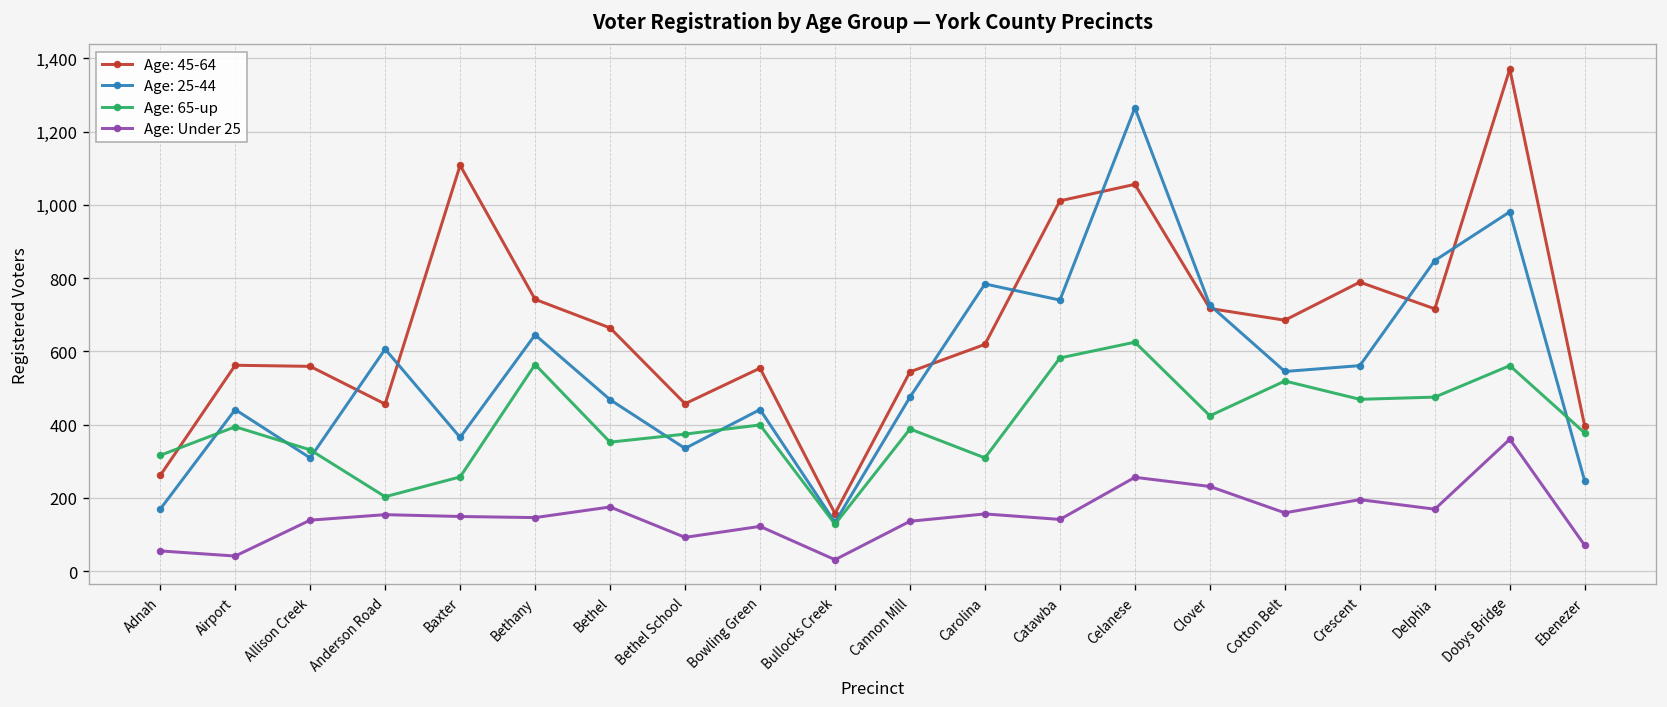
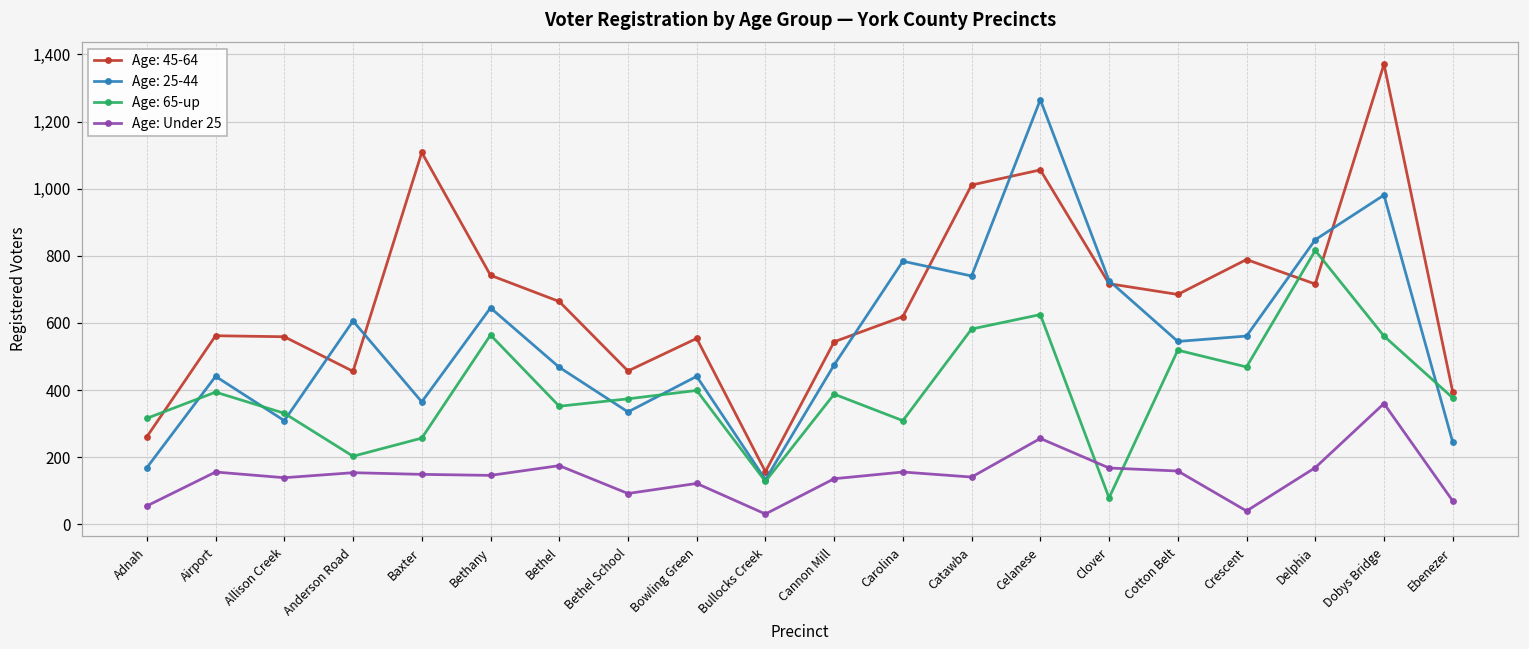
  {
    "Age: 45-64": {
      "Adnah": "260",
      "Airport": "560",
      "Allison Creek": "560",
      "Anderson Road": "460",
      "Baxter": "1,110",
      "Bethany": "740",
      "Bethel": "660",
      "Bethel School": "460",
      "Bowling Green": "550",
      "Bullocks Creek": "160",
      "Cannon Mill": "540",
      "Carolina": "620",
      "Catawba": "1,010",
      "Celanese": "1,060",
      "Clover": "720",
      "Cotton Belt": "690",
      "Crescent": "790",
      "Delphia": "720",
      "Dobys Bridge": "1,370",
      "Ebenezer": "400"
    },
    "Age: 25-44": {
      "Adnah": "170",
      "Airport": "440",
      "Allison Creek": "310",
      "Anderson Road": "610",
      "Baxter": "370",
      "Bethany": "650",
      "Bethel": "470",
      "Bethel School": "340",
      "Bowling Green": "440",
      "Cannon Mill": "480",
      "Carolina": "780",
      "Catawba": "740",
      "Celanese": "1,270",
      "Clover": "730",
      "Cotton Belt": "550",
      "Crescent": "560",
      "Delphia": "850",
      "Dobys Bridge": "980",
      "Ebenezer": "250"
    },
    "Age: 65-up": {
      "Adnah": "320",
      "Airport": "390",
      "Allison Creek": "330",
      "Anderson Road": "200",
      "Baxter": "260",
      "Bethany": "560",
      "Bethel": "350",
      "Bethel School": "370",
      "Bowling Green": "400",
      "Cannon Mill": "390",
      "Carolina": "310",
      "Catawba": "580",
      "Celanese": "630",
-     "Clover": "420",
+     "Clover": "80",
      "Cotton Belt": "520",
      "Crescent": "470",
-     "Delphia": "480",
+     "Delphia": "820",
      "Dobys Bridge": "560",
      "Ebenezer": "380"
    },
    "Age: Under 25": {
      "Adnah": "60",
-     "Airport": "40",
+     "Airport": "160",
      "Allison Creek": "140",
      "Anderson Road": "150",
      "Baxter": "150",
      "Bethany": "150",
      "Bethel": "180",
      "Bethel School": "90",
      "Bowling Green": "120",
      "Bullocks Creek": "30",
      "Cannon Mill": "140",
      "Carolina": "160",
      "Catawba": "140",
      "Celanese": "260",
-     "Clover": "230",
+     "Clover": "170",
      "Cotton Belt": "160",
-     "Crescent": "200",
+     "Crescent": "40",
      "Delphia": "170",
      "Dobys Bridge": "360",
      "Ebenezer": "70"
    }
  }
